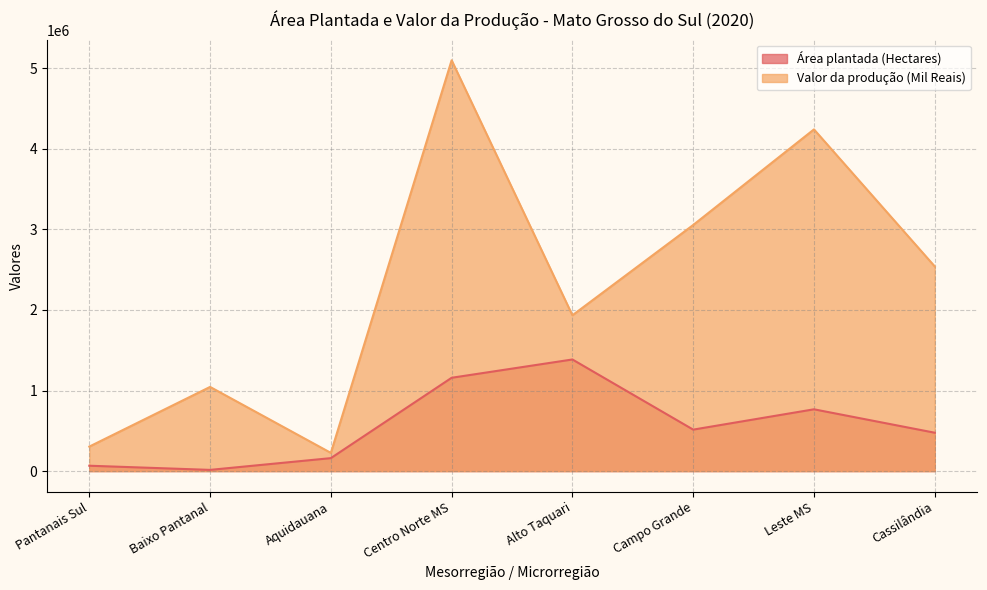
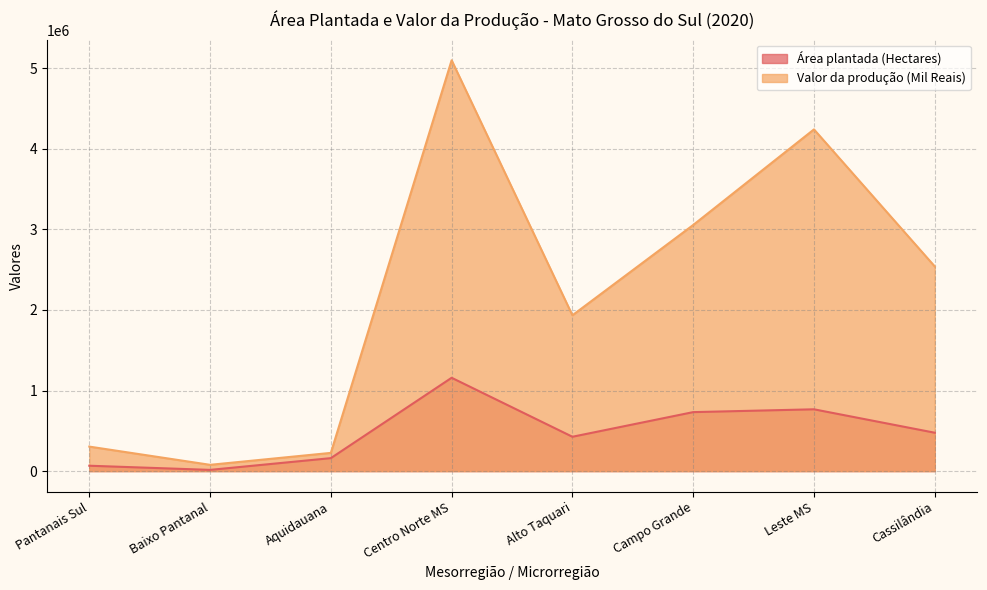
  {
    "Área plantada (Hectares)": {
      "Pantanais Sul": 100000,
      "Baixo Pantanal": 0,
      "Aquidauana": 200000,
      "Centro Norte MS": 1200000,
-     "Alto Taquari": 1400000,
-     "Campo Grande": 500000,
+     "Alto Taquari": 400000,
+     "Campo Grande": 700000,
      "Leste MS": 800000,
      "Cassilândia": 500000
    },
    "Valor da produção (Mil Reais)": {
      "Pantanais Sul": 300000,
-     "Baixo Pantanal": 1000000,
+     "Baixo Pantanal": 100000,
      "Aquidauana": 200000,
      "Centro Norte MS": 5100000,
      "Alto Taquari": 1900000,
      "Campo Grande": 3100000,
      "Leste MS": 4200000,
      "Cassilândia": 2500000
    }
  }
